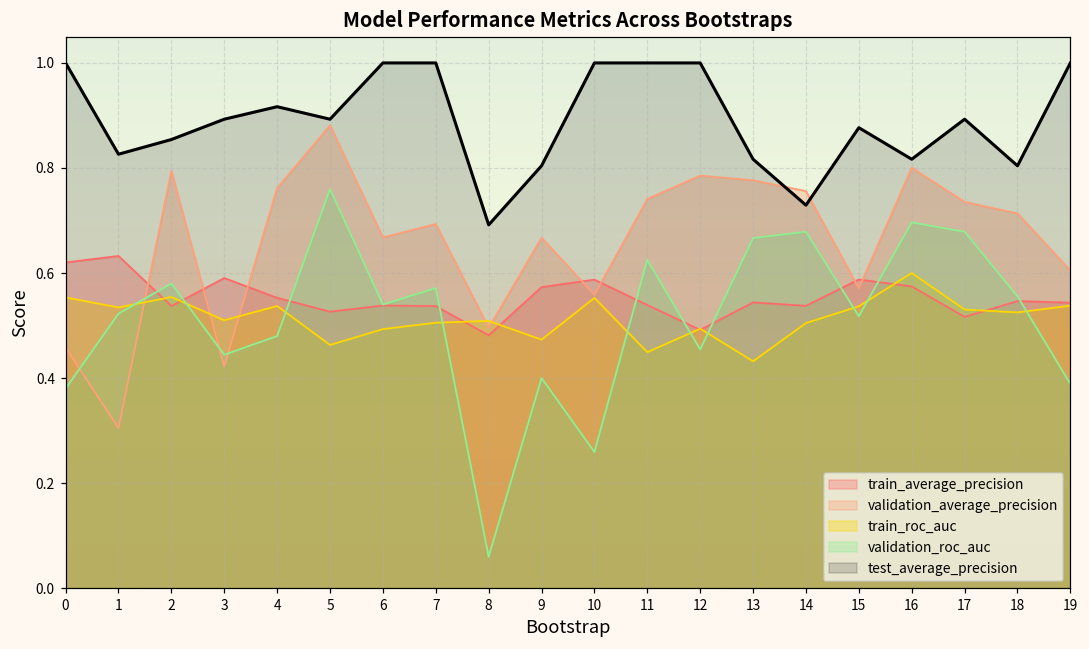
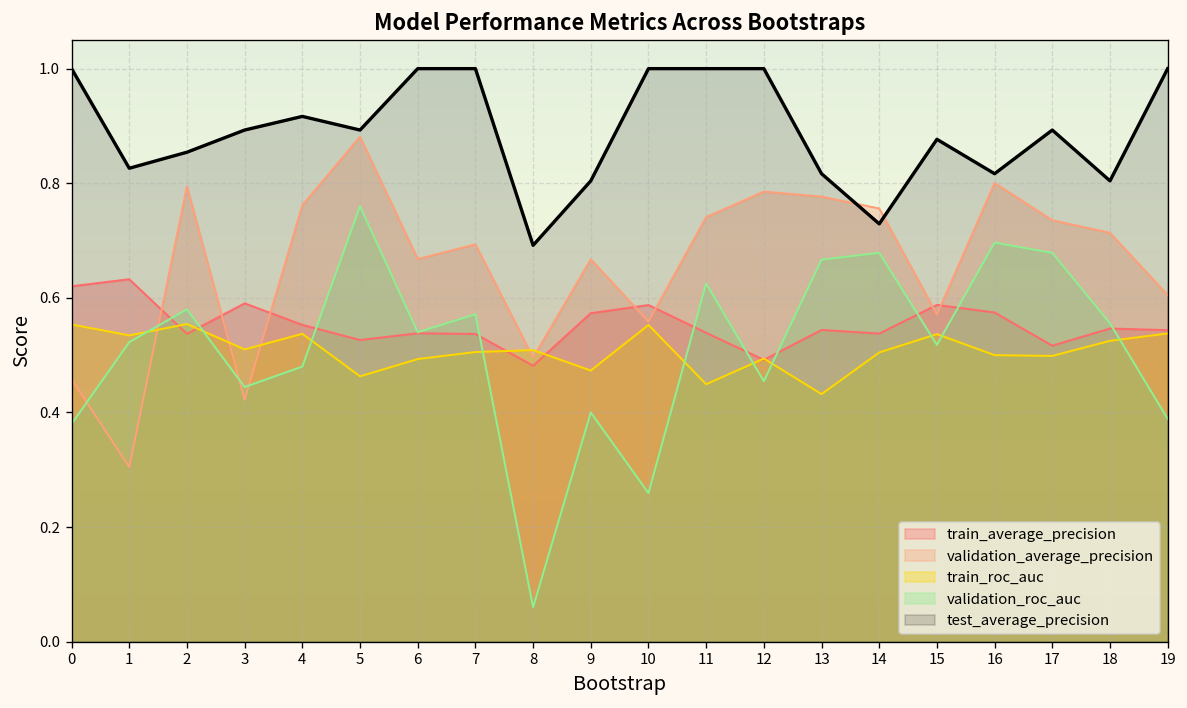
  {
    "train_roc_auc": {
      "0": 0.55,
      "1": 0.53,
      "2": 0.55,
      "3": 0.51,
      "4": 0.54,
      "5": 0.46,
      "6": 0.49,
      "7": 0.51,
      "8": 0.51,
      "9": 0.47,
      "10": 0.55,
      "11": 0.45,
      "13": 0.43,
      "14": 0.50,
      "15": 0.54,
-     "16": 0.6,
-     "17": 0.53,
+     "16": 0.5,
+     "17": 0.50,
      "18": 0.53,
      "19": 0.54
    }
  }
